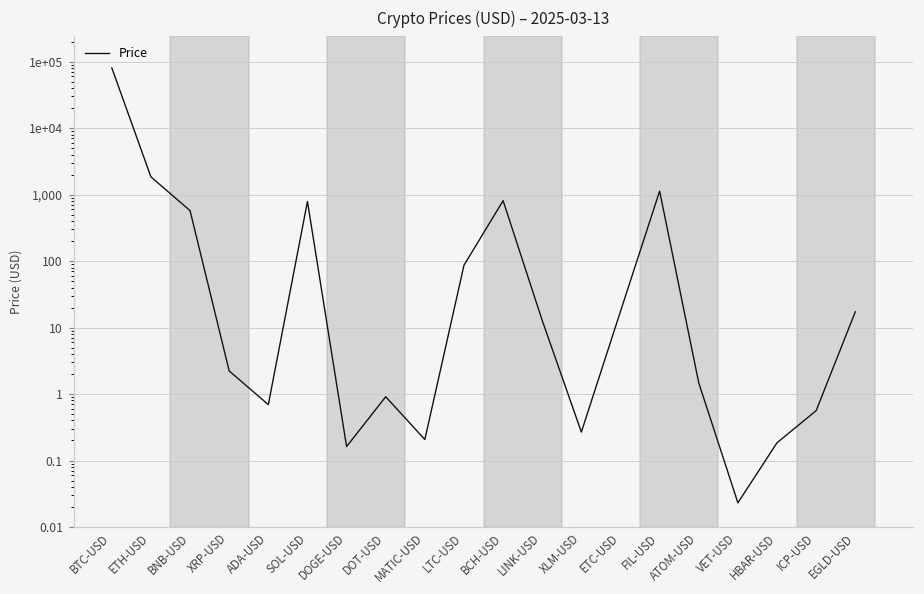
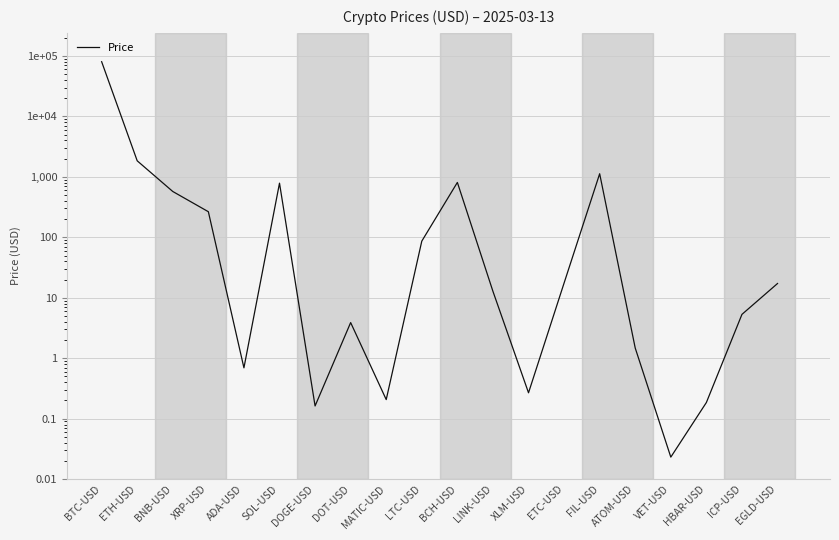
  {
    "BTC-USD": "80,000",
    "ETH-USD": "1,800",
    "BNB-USD": "600",
-   "XRP-USD": "2.2",
+   "XRP-USD": "300",
    "ADA-USD": "0.7",
    "SOL-USD": "800",
    "DOGE-USD": "0.16",
-   "DOT-USD": "0.9",
+   "DOT-USD": "4",
    "MATIC-USD": "0.2",
    "LTC-USD": "90",
    "BCH-USD": "800",
    "LINK-USD": "13",
    "XLM-USD": "0.3",
    "ETC-USD": "18",
    "FIL-USD": "1,100",
    "ATOM-USD": "1.5",
    "VET-USD": "0.023",
    "HBAR-USD": "0.2",
-   "ICP-USD": "0.6",
+   "ICP-USD": "5",
    "EGLD-USD": "17"
  }
